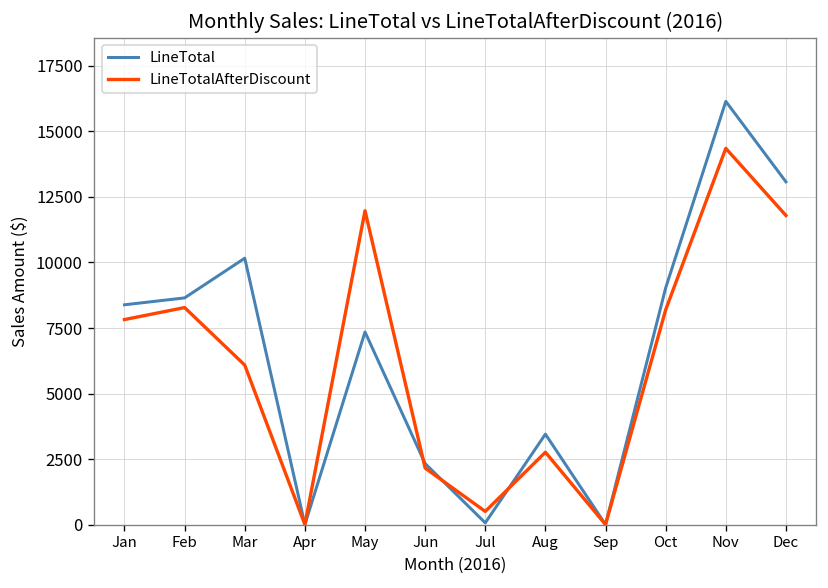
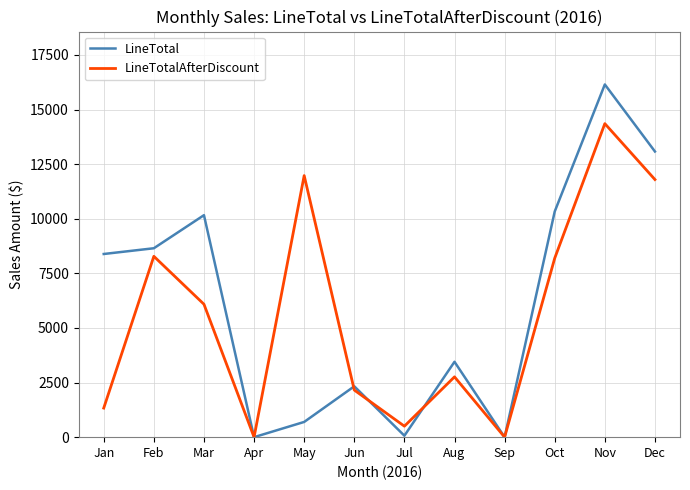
  {
    "LineTotal": {
      "Jan": 8400,
      "Feb": 8600,
      "Mar": 10200,
-     "May": 7300,
+     "May": 700,
      "Jun": 2300,
      "Jul": 100,
      "Aug": 3500,
-     "Oct": 9000,
+     "Oct": 10300,
      "Nov": 16100,
      "Dec": 13100
    },
    "LineTotalAfterDiscount": {
-     "Jan": 7800,
+     "Jan": 1300,
      "Feb": 8300,
      "Mar": 6100,
      "May": 12000,
      "Jun": 2200,
      "Jul": 500,
      "Aug": 2800,
      "Oct": 8200,
      "Nov": 14400,
      "Dec": 11800
    }
  }
